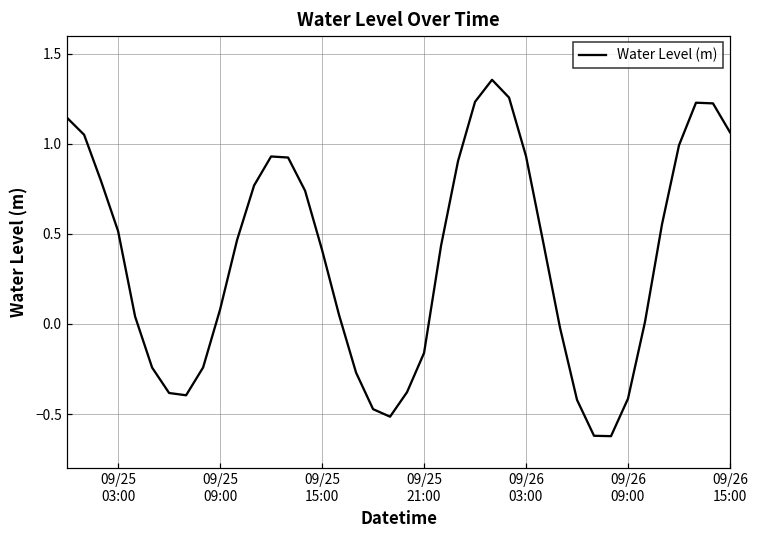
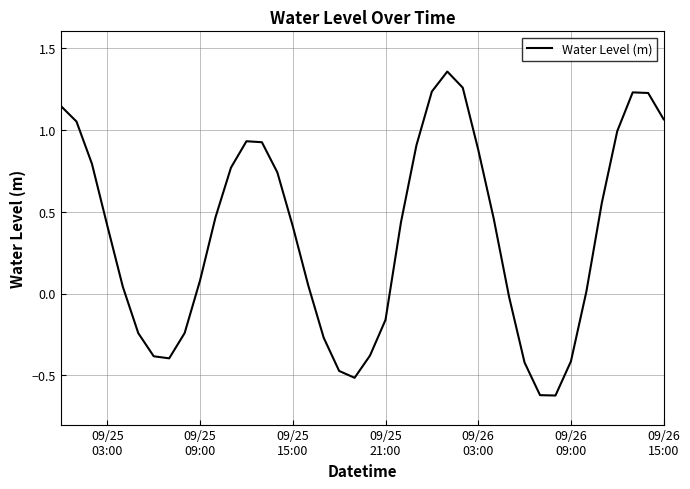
  {
-   "09/25 03:00": 0.51,
+   "09/25 03:00": 0.41,
    "09/25 09:00": 0.08,
    "09/25 15:00": 0.41,
    "09/25 21:00": -0.16,
-   "09/26 03:00": 0.93,
+   "09/26 03:00": 0.88,
    "09/26 09:00": -0.41,
    "09/26 15:00": 1.06
  }
